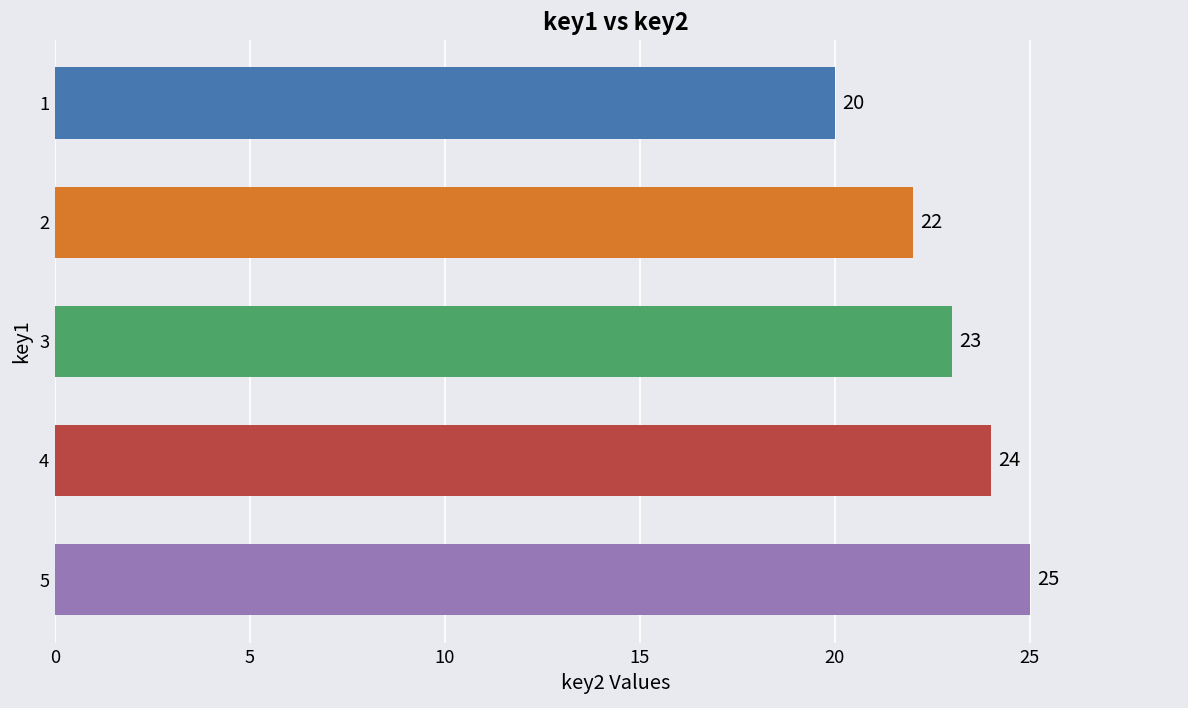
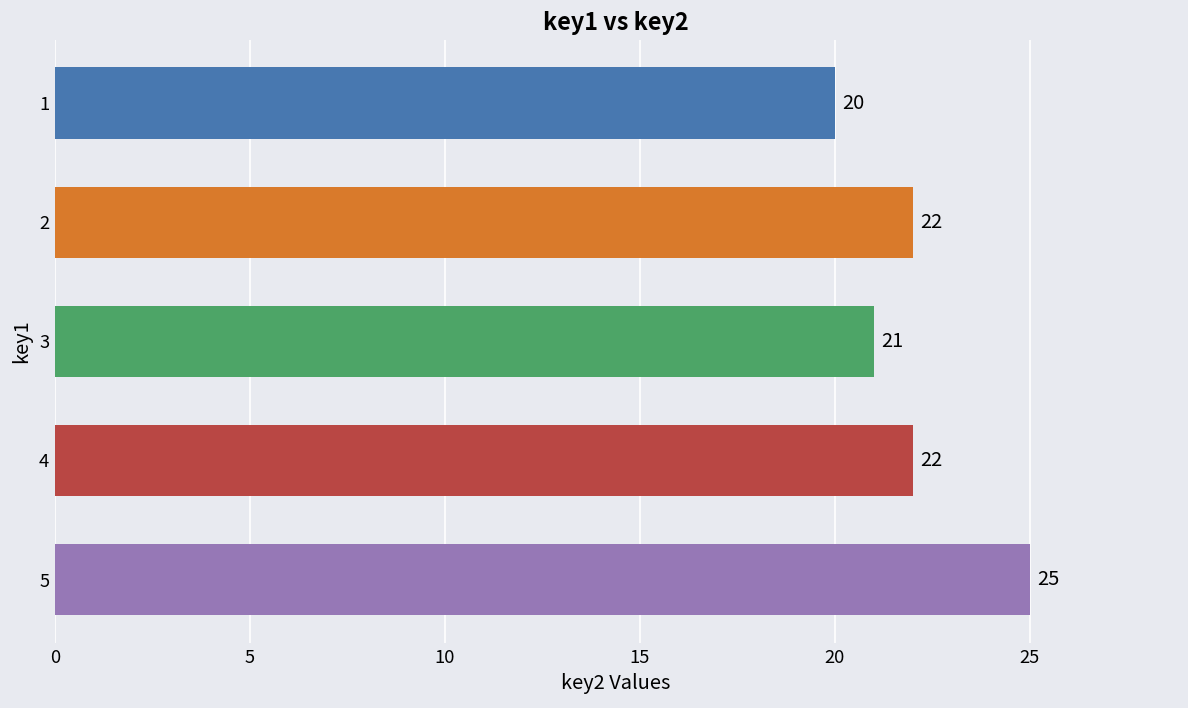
  {
    "1": 20,
    "2": 22,
-   "3": 23,
-   "4": 24,
+   "3": 21,
+   "4": 22,
    "5": 25
  }
